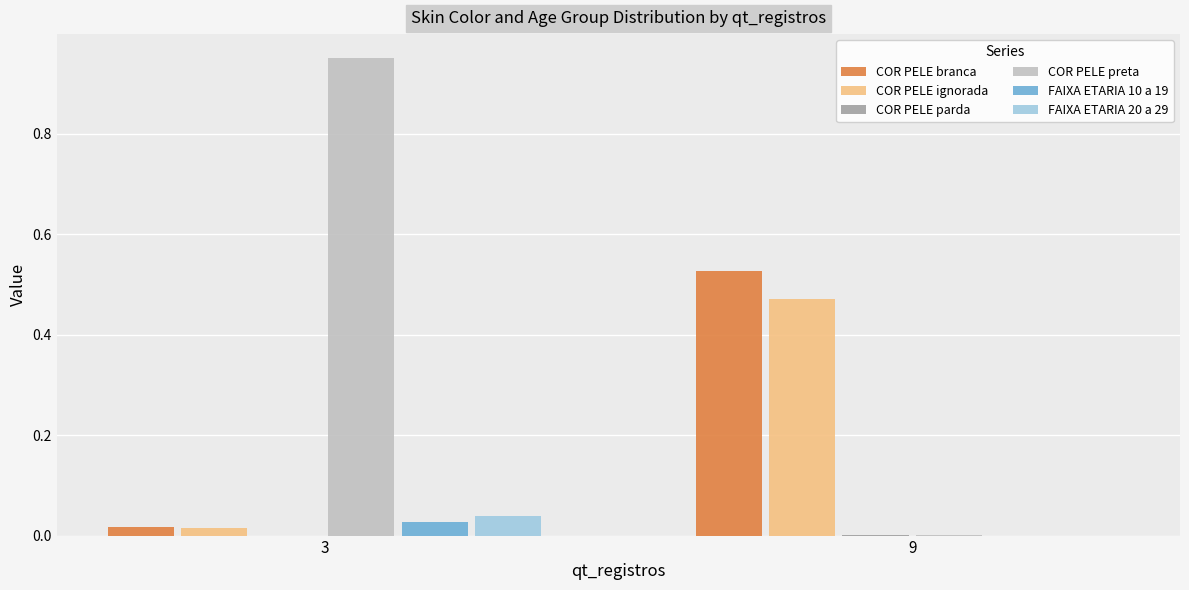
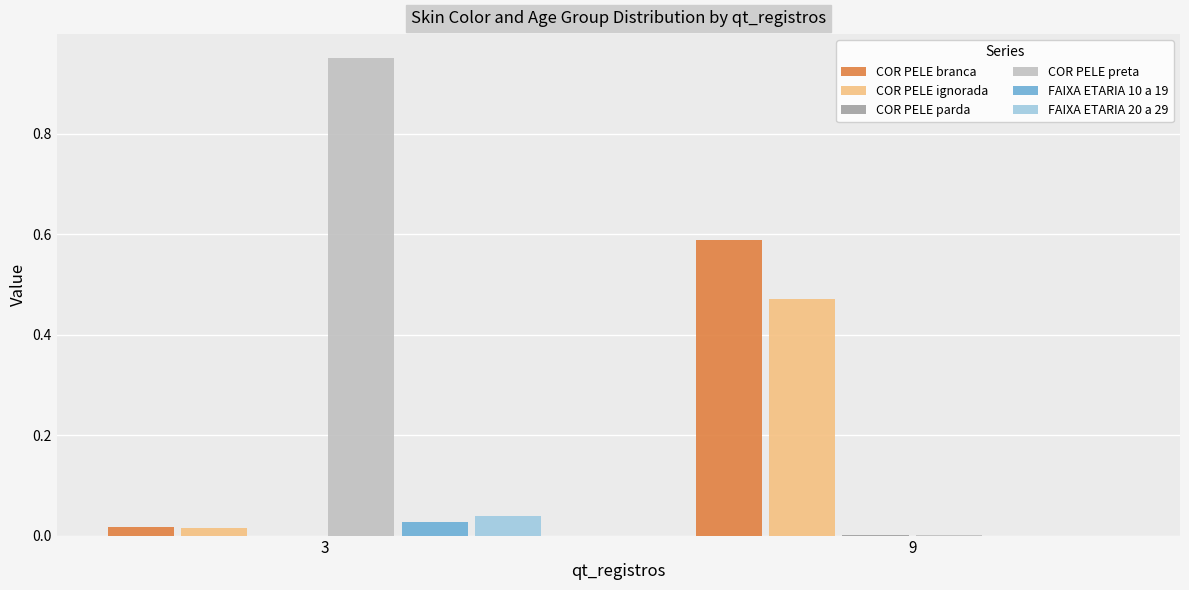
  {
    "COR PELE branca": {
      "3": 0.02,
-     "9": 0.53
+     "9": 0.59
    },
    "COR PELE ignorada": {
      "3": 0.02,
      "9": 0.47
    }
  }
